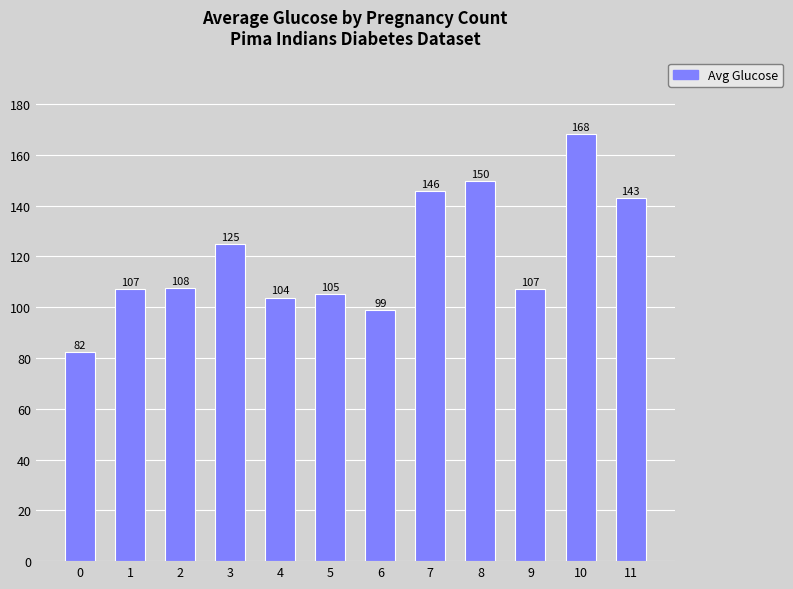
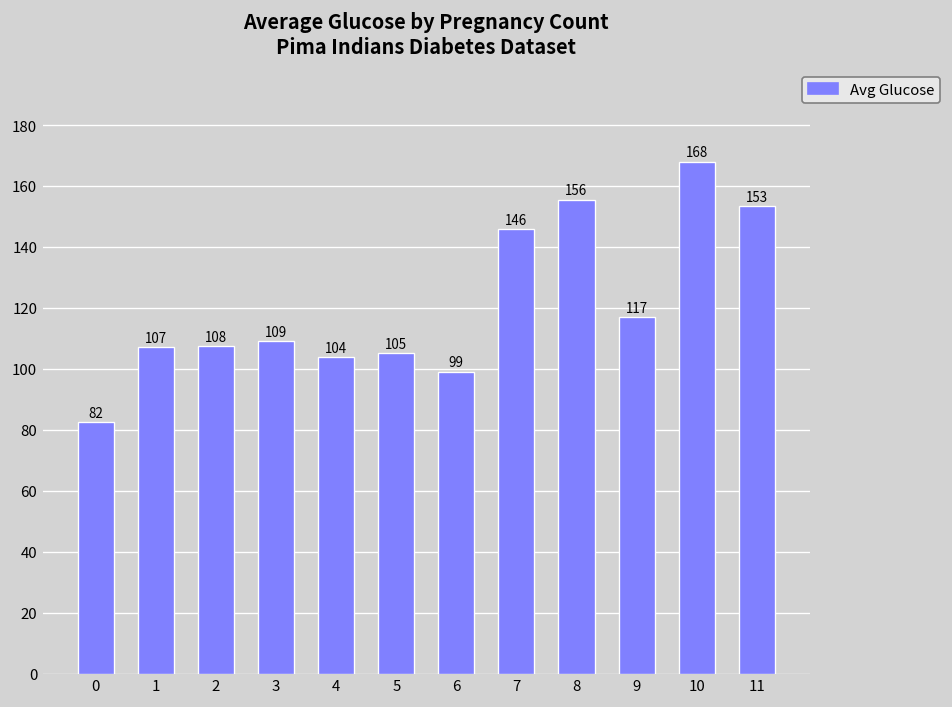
  {
    "0": 82,
    "1": 107,
    "2": 108,
-   "3": 125,
+   "3": 109,
    "4": 104,
    "5": 105,
    "6": 99,
    "7": 146,
-   "8": 150,
-   "9": 107,
+   "8": 156,
+   "9": 117,
    "10": 168,
-   "11": 143
+   "11": 153
  }
